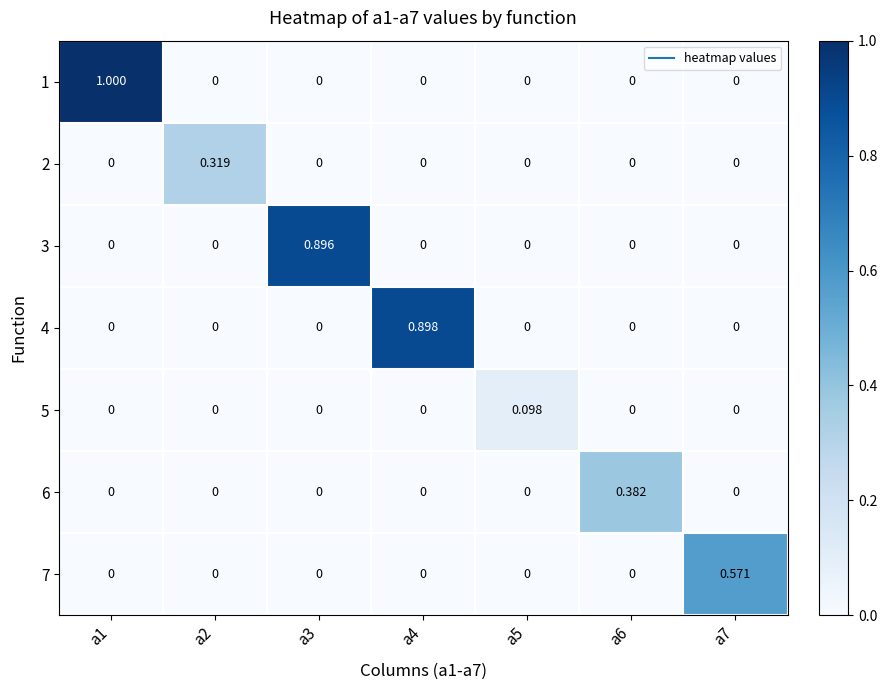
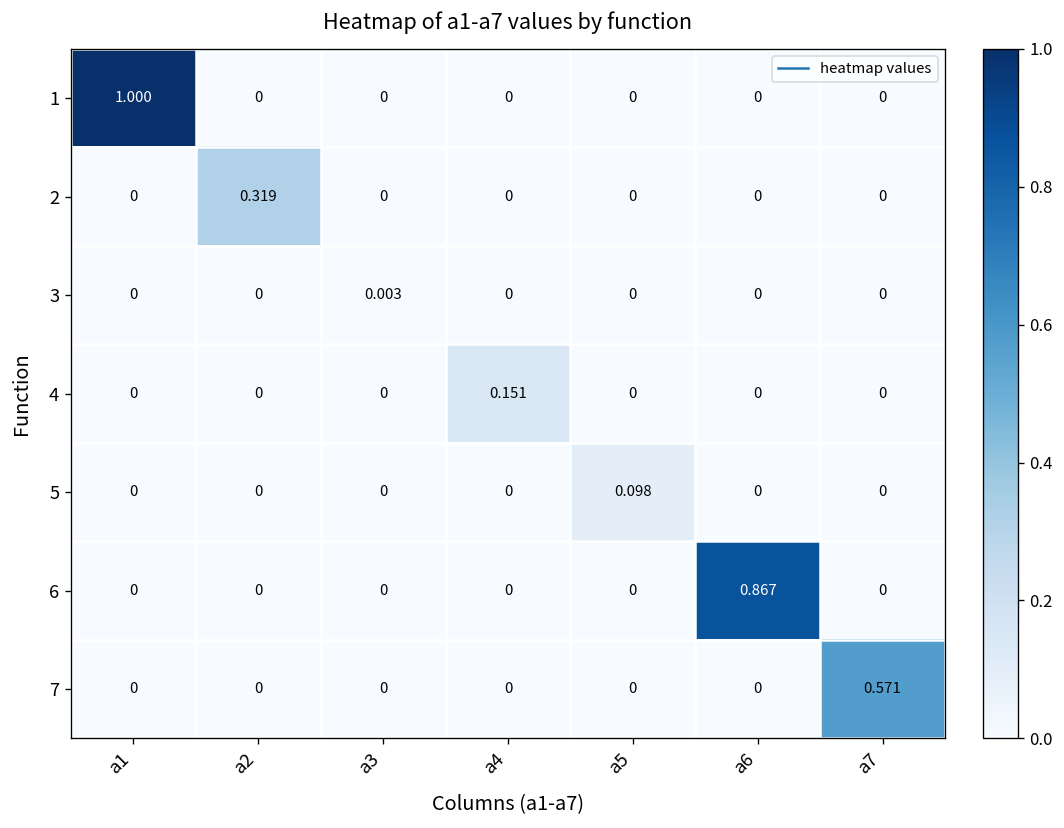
  {
    "1": {
      "a1": 1.000,
      "a2": 0,
      "a3": 0,
      "a4": 0,
      "a5": 0,
      "a6": 0,
      "a7": 0
    },
    "2": {
      "a1": 0,
      "a2": 0.319,
      "a3": 0,
      "a4": 0,
      "a5": 0,
      "a6": 0,
      "a7": 0
    },
    "3": {
      "a1": 0,
      "a2": 0,
-     "a3": 0.896,
+     "a3": 0.003,
      "a4": 0,
      "a5": 0,
      "a6": 0,
      "a7": 0
    },
    "4": {
      "a1": 0,
      "a2": 0,
      "a3": 0,
-     "a4": 0.898,
+     "a4": 0.151,
      "a5": 0,
      "a6": 0,
      "a7": 0
    },
    "5": {
      "a1": 0,
      "a2": 0,
      "a3": 0,
      "a4": 0,
      "a5": 0.098,
      "a6": 0,
      "a7": 0
    },
    "6": {
      "a1": 0,
      "a2": 0,
      "a3": 0,
      "a4": 0,
      "a5": 0,
-     "a6": 0.382,
+     "a6": 0.867,
      "a7": 0
    },
    "7": {
      "a1": 0,
      "a2": 0,
      "a3": 0,
      "a4": 0,
      "a5": 0,
      "a6": 0,
      "a7": 0.571
    }
  }
